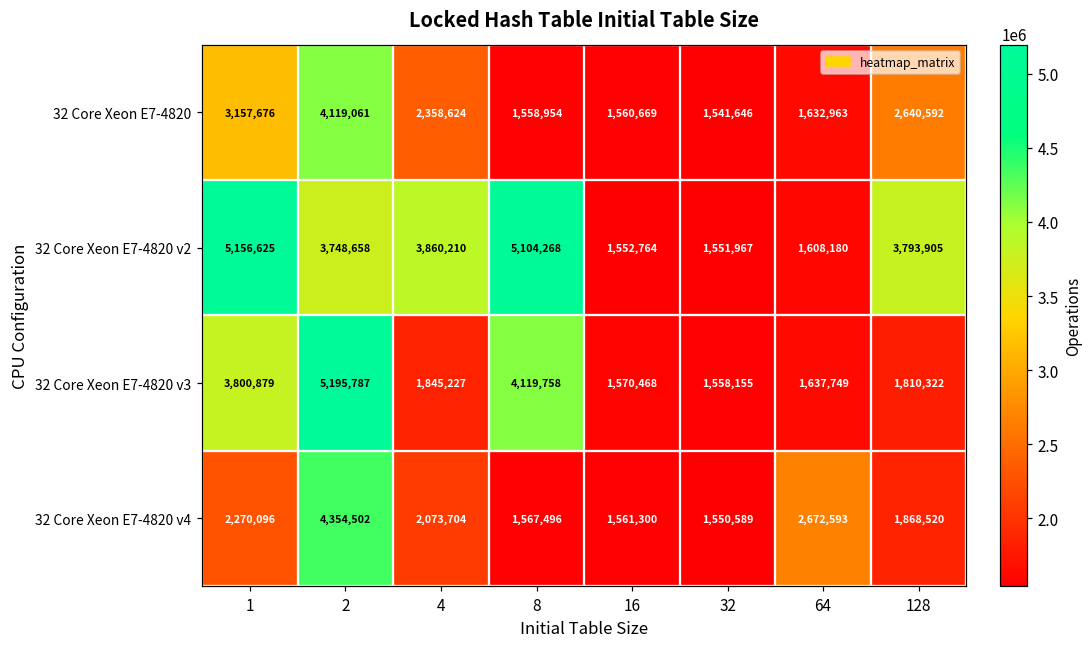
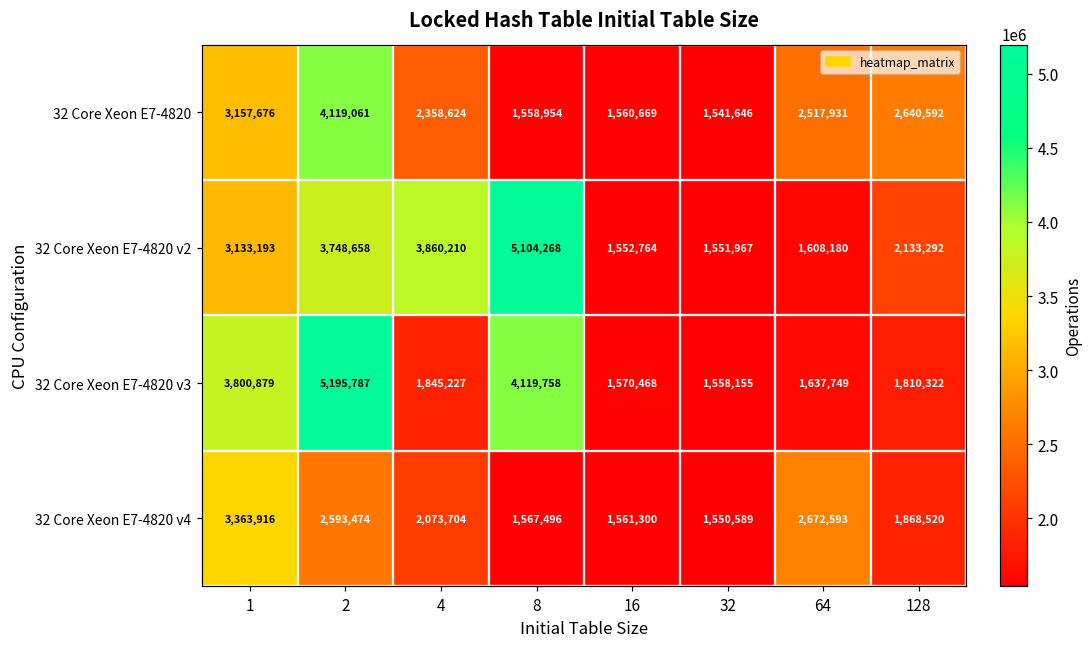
  {
    "32 Core Xeon E7-4820": {
      "1": "3,157,676",
      "2": "4,119,061",
      "4": "2,358,624",
      "8": "1,558,954",
      "16": "1,560,669",
      "32": "1,541,646",
-     "64": "1,632,963",
+     "64": "2,517,931",
      "128": "2,640,592"
    },
    "32 Core Xeon E7-4820 v2": {
-     "1": "5,156,625",
+     "1": "3,133,193",
      "2": "3,748,658",
      "4": "3,860,210",
      "8": "5,104,268",
      "16": "1,552,764",
      "32": "1,551,967",
      "64": "1,608,180",
-     "128": "3,793,905"
+     "128": "2,133,292"
    },
    "32 Core Xeon E7-4820 v3": {
      "1": "3,800,879",
      "2": "5,195,787",
      "4": "1,845,227",
      "8": "4,119,758",
      "16": "1,570,468",
      "32": "1,558,155",
      "64": "1,637,749",
      "128": "1,810,322"
    },
    "32 Core Xeon E7-4820 v4": {
-     "1": "2,270,096",
-     "2": "4,354,502",
+     "1": "3,363,916",
+     "2": "2,593,474",
      "4": "2,073,704",
      "8": "1,567,496",
      "16": "1,561,300",
      "32": "1,550,589",
      "64": "2,672,593",
      "128": "1,868,520"
    }
  }
